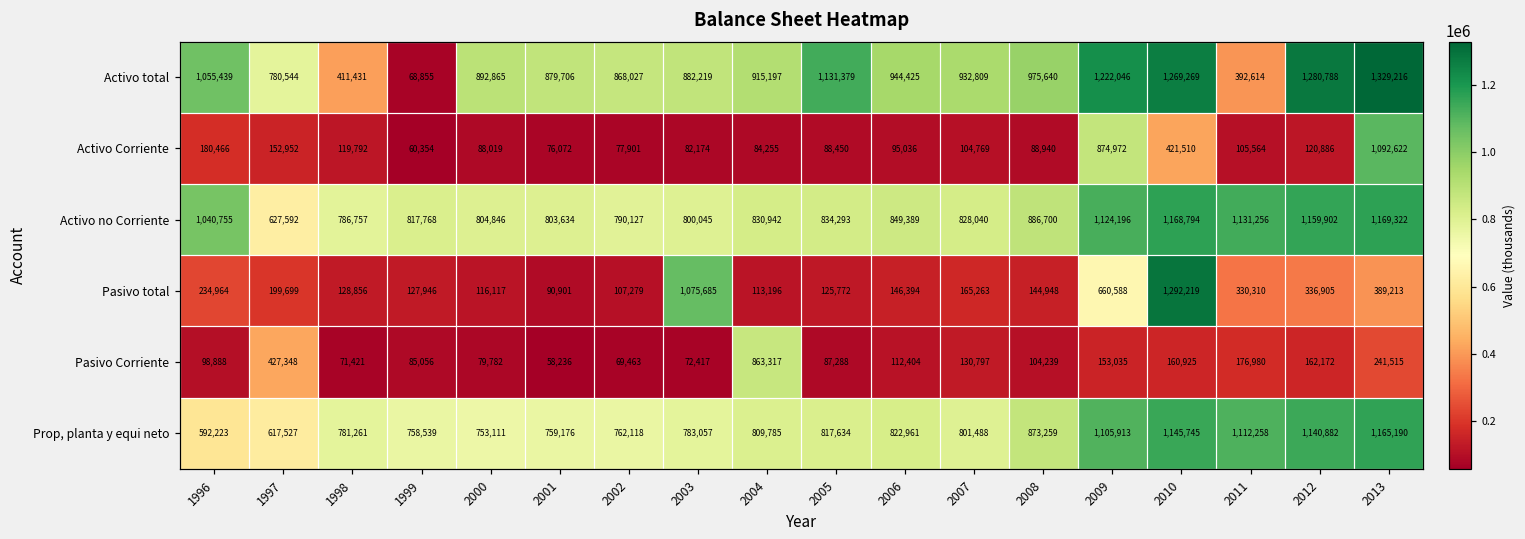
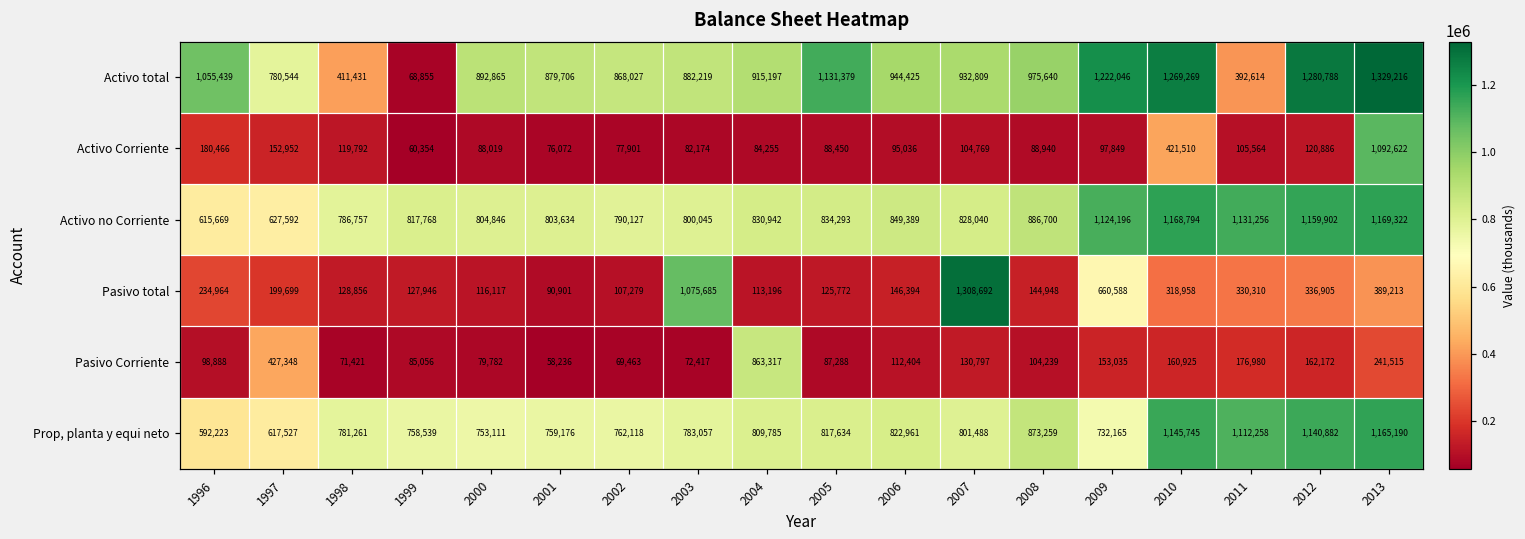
  {
    "Activo total": {
      "1996": "1,055,439",
      "1997": "780,544",
      "1998": "411,431",
      "1999": "68,855",
      "2000": "892,865",
      "2001": "879,706",
      "2002": "868,027",
      "2003": "882,219",
      "2004": "915,197",
      "2005": "1,131,379",
      "2006": "944,425",
      "2007": "932,809",
      "2008": "975,640",
      "2009": "1,222,046",
      "2010": "1,269,269",
      "2011": "392,614",
      "2012": "1,280,788",
      "2013": "1,329,216"
    },
    "Activo Corriente": {
      "1996": "180,466",
      "1997": "152,952",
      "1998": "119,792",
      "1999": "60,354",
      "2000": "88,019",
      "2001": "76,072",
      "2002": "77,901",
      "2003": "82,174",
      "2004": "84,255",
      "2005": "88,450",
      "2006": "95,036",
      "2007": "104,769",
      "2008": "88,940",
-     "2009": "874,972",
+     "2009": "97,849",
      "2010": "421,510",
      "2011": "105,564",
      "2012": "120,886",
      "2013": "1,092,622"
    },
    "Activo no Corriente": {
-     "1996": "1,040,755",
+     "1996": "615,669",
      "1997": "627,592",
      "1998": "786,757",
      "1999": "817,768",
      "2000": "804,846",
      "2001": "803,634",
      "2002": "790,127",
      "2003": "800,045",
      "2004": "830,942",
      "2005": "834,293",
      "2006": "849,389",
      "2007": "828,040",
      "2008": "886,700",
      "2009": "1,124,196",
      "2010": "1,168,794",
      "2011": "1,131,256",
      "2012": "1,159,902",
      "2013": "1,169,322"
    },
    "Pasivo total": {
      "1996": "234,964",
      "1997": "199,699",
      "1998": "128,856",
      "1999": "127,946",
      "2000": "116,117",
      "2001": "90,901",
      "2002": "107,279",
      "2003": "1,075,685",
      "2004": "113,196",
      "2005": "125,772",
      "2006": "146,394",
-     "2007": "165,263",
+     "2007": "1,308,692",
      "2008": "144,948",
      "2009": "660,588",
-     "2010": "1,292,219",
+     "2010": "318,958",
      "2011": "330,310",
      "2012": "336,905",
      "2013": "389,213"
    },
    "Pasivo Corriente": {
      "1996": "98,888",
      "1997": "427,348",
      "1998": "71,421",
      "1999": "85,056",
      "2000": "79,782",
      "2001": "58,236",
      "2002": "69,463",
      "2003": "72,417",
      "2004": "863,317",
      "2005": "87,288",
      "2006": "112,404",
      "2007": "130,797",
      "2008": "104,239",
      "2009": "153,035",
      "2010": "160,925",
      "2011": "176,980",
      "2012": "162,172",
      "2013": "241,515"
    },
    "Prop, planta y equi neto": {
      "1996": "592,223",
      "1997": "617,527",
      "1998": "781,261",
      "1999": "758,539",
      "2000": "753,111",
      "2001": "759,176",
      "2002": "762,118",
      "2003": "783,057",
      "2004": "809,785",
      "2005": "817,634",
      "2006": "822,961",
      "2007": "801,488",
      "2008": "873,259",
-     "2009": "1,105,913",
+     "2009": "732,165",
      "2010": "1,145,745",
      "2011": "1,112,258",
      "2012": "1,140,882",
      "2013": "1,165,190"
    }
  }
